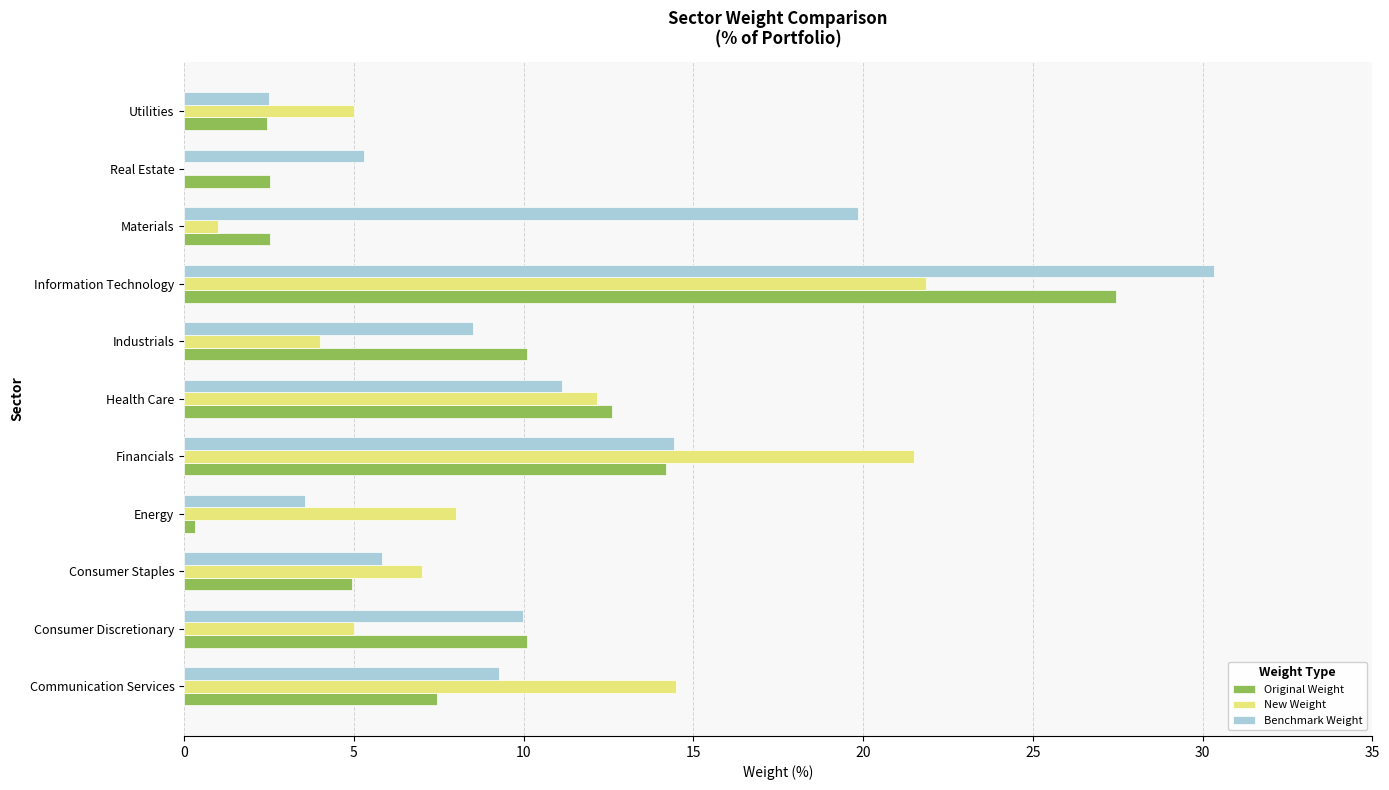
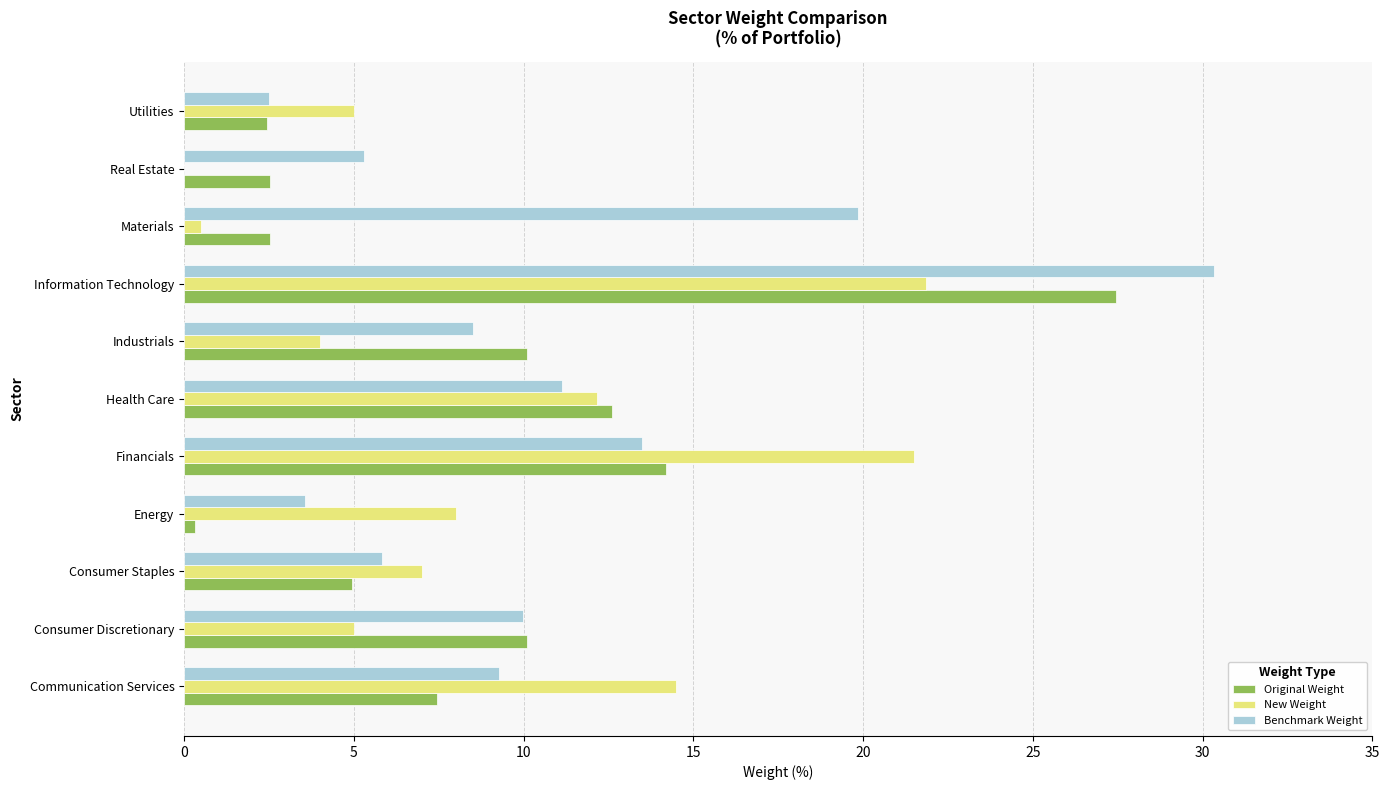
  {
    "Original Weight": {
      "Utilities": 2.5,
      "Real Estate": 2.5,
      "Materials": 2.5,
      "Information Technology": 27.5,
      "Industrials": 10.1,
      "Health Care": 12.6,
      "Financials": 14.2,
      "Energy": 0.3,
      "Consumer Staples": 4.9,
      "Consumer Discretionary": 10.1,
      "Communication Services": 7.4
    },
    "New Weight": {
      "Utilities": 5.0,
      "Real Estate": 0.0,
-     "Materials": 1.0,
+     "Materials": 0.5,
      "Information Technology": 21.9,
      "Industrials": 4.0,
      "Health Care": 12.1,
      "Financials": 21.5,
      "Energy": 8.0,
      "Consumer Staples": 7.0,
      "Consumer Discretionary": 5.0,
      "Communication Services": 14.5
    },
    "Benchmark Weight": {
      "Utilities": 2.5,
      "Real Estate": 5.3,
      "Materials": 19.9,
      "Information Technology": 30.3,
      "Industrials": 8.5,
      "Health Care": 11.1,
-     "Financials": 14.4,
+     "Financials": 13.5,
      "Energy": 3.6,
      "Consumer Staples": 5.8,
      "Consumer Discretionary": 10.0,
      "Communication Services": 9.3
    }
  }
